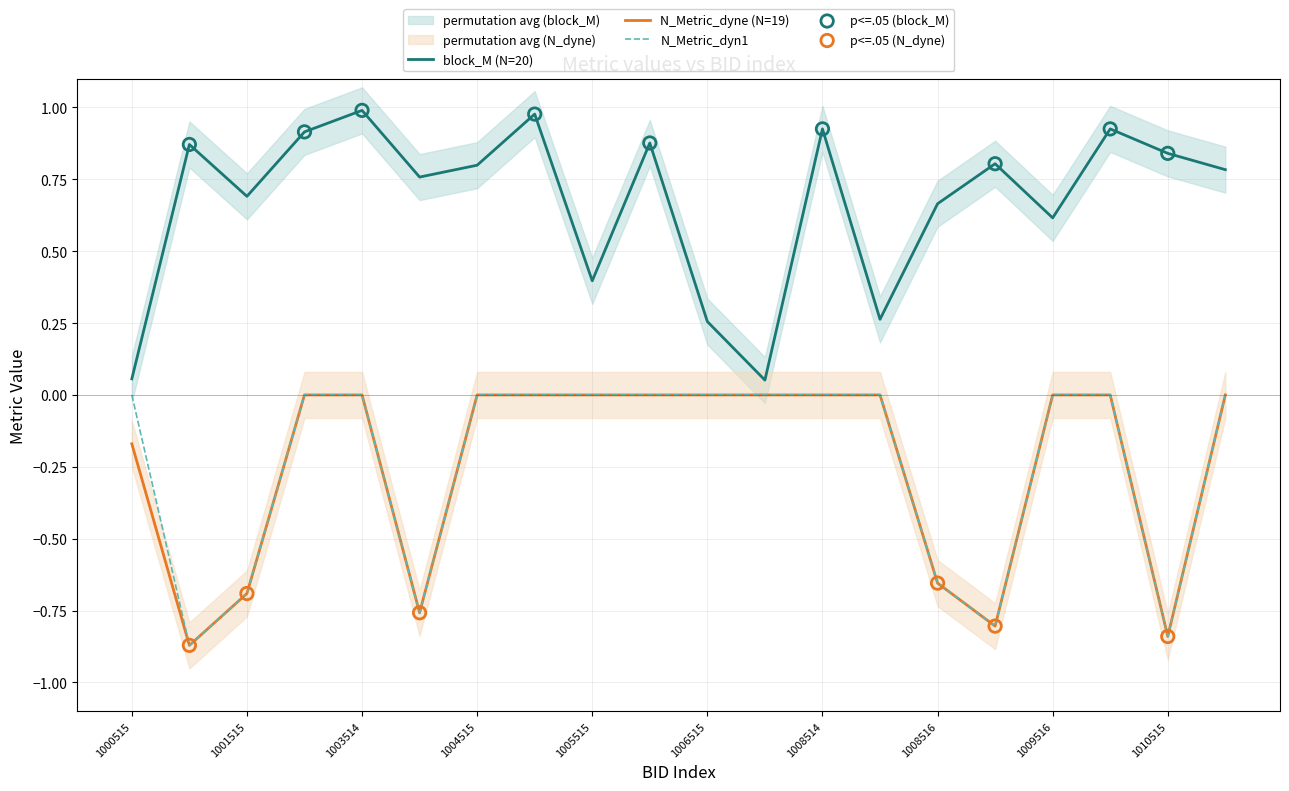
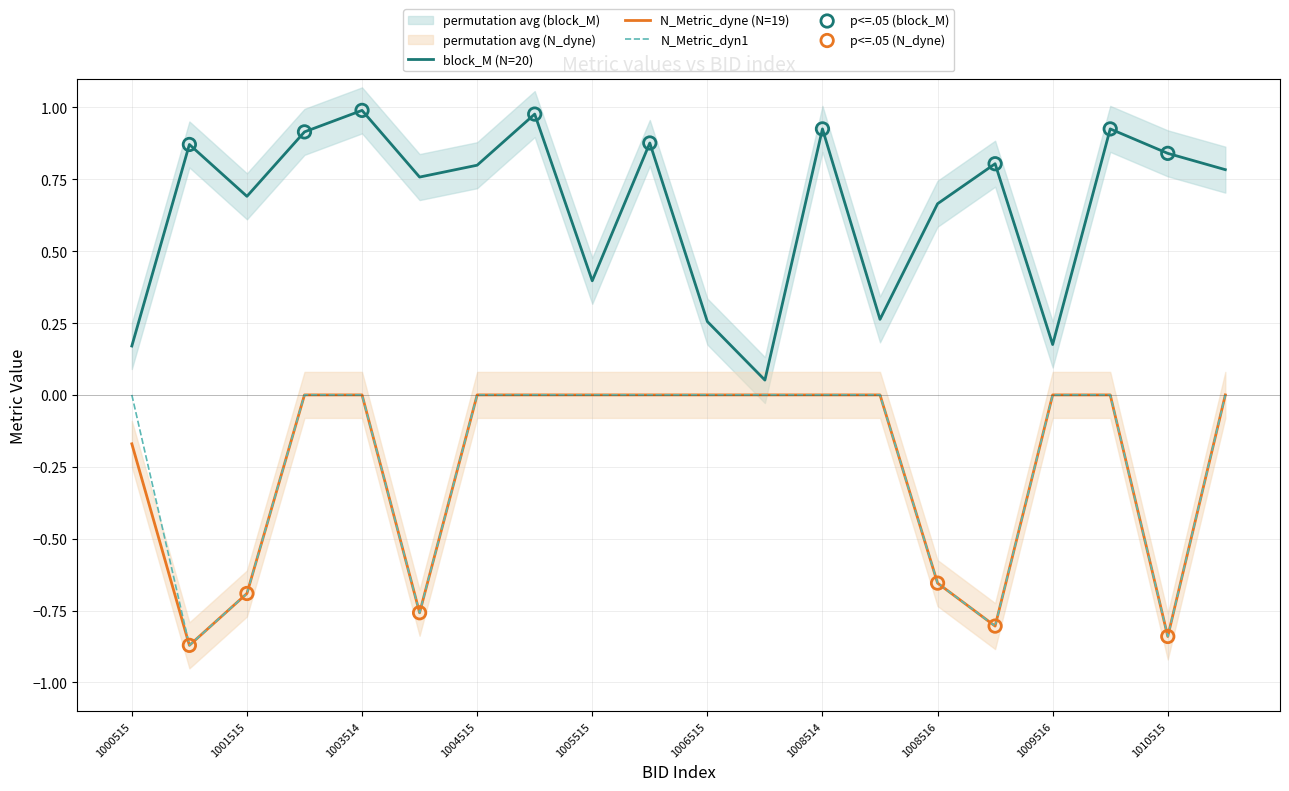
  {
    "block_M (N=20)": {
-     "1000515": 0.06,
+     "1000515": 0.17,
      "1001515": 0.69,
      "1004515": 0.80,
      "1005515": 0.40,
      "1006515": 0.26,
      "1008516": 0.66,
-     "1009516": 0.62
+     "1009516": 0.18
    },
    "N_Metric_dyne (N=19)": {
      "1000515": -0.17
    },
    "N_Metric_dyn1": {
      "1000515": 0.00
    }
  }
